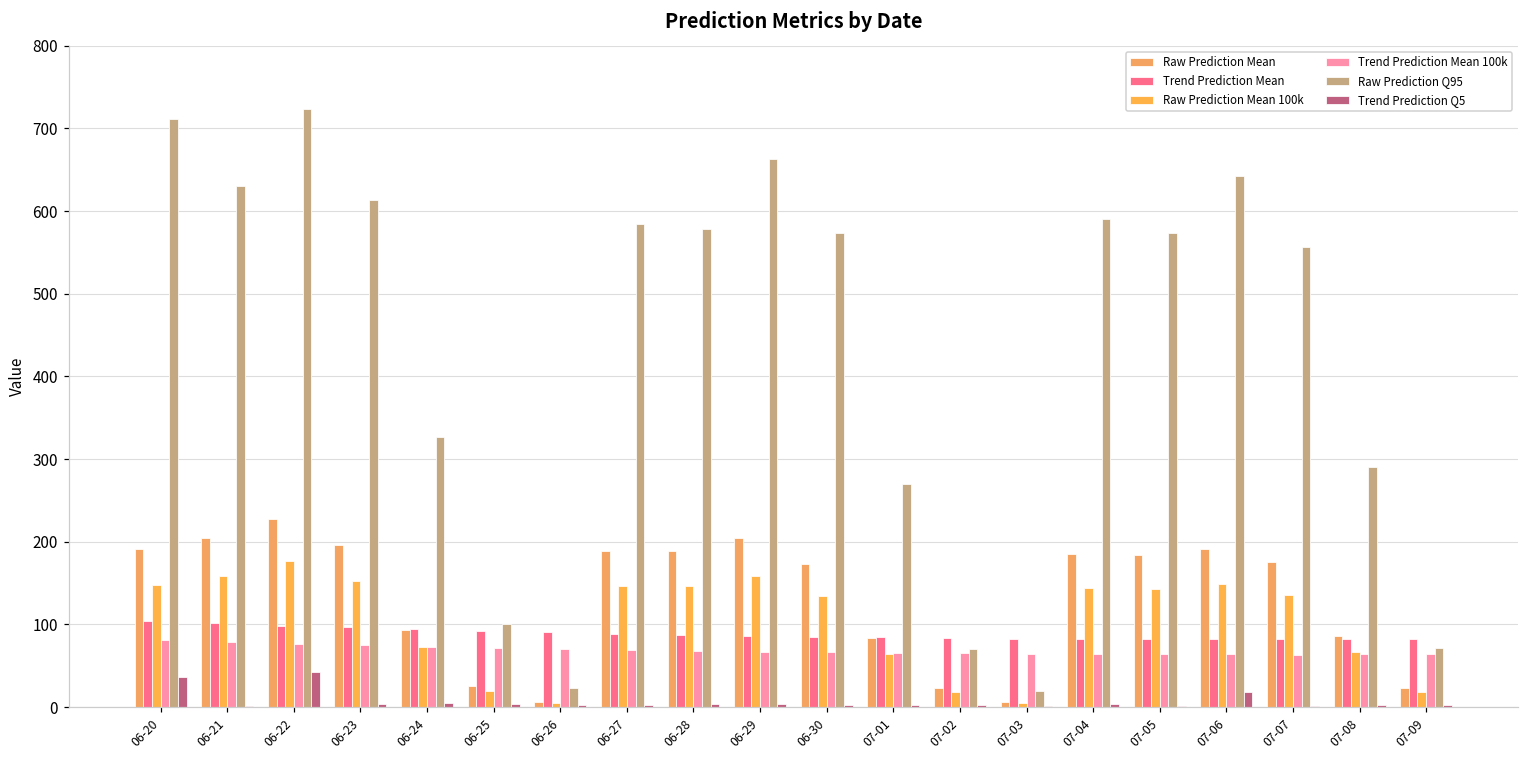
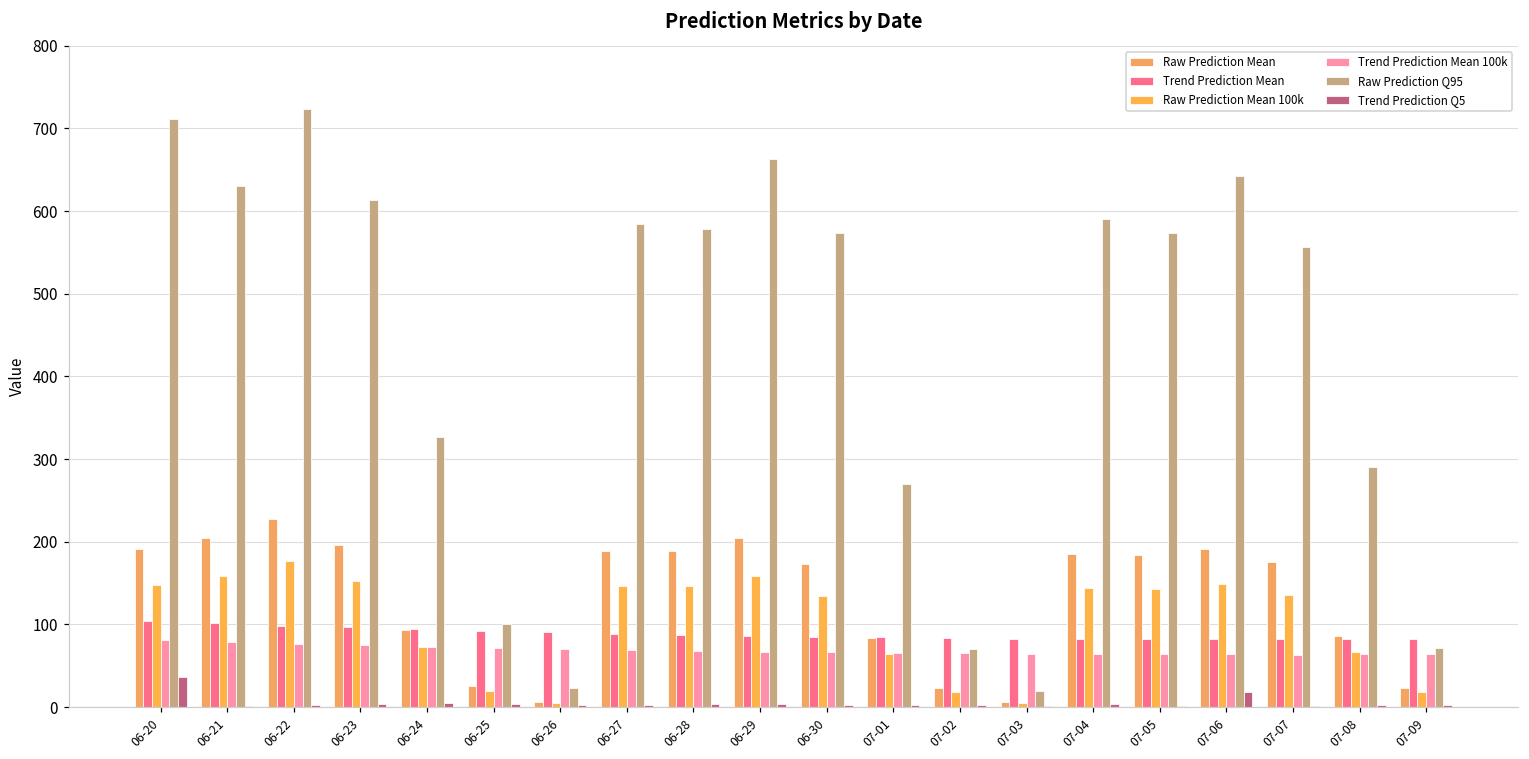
  {
    "Trend Prediction Q5": {
      "06-20": 40,
-     "06-22": 40,
+     "06-22": 0,
      "06-23": 0,
      "06-24": 10,
      "06-25": 0,
      "06-28": 0,
      "06-29": 0,
      "07-04": 0,
      "07-06": 20
    }
  }
